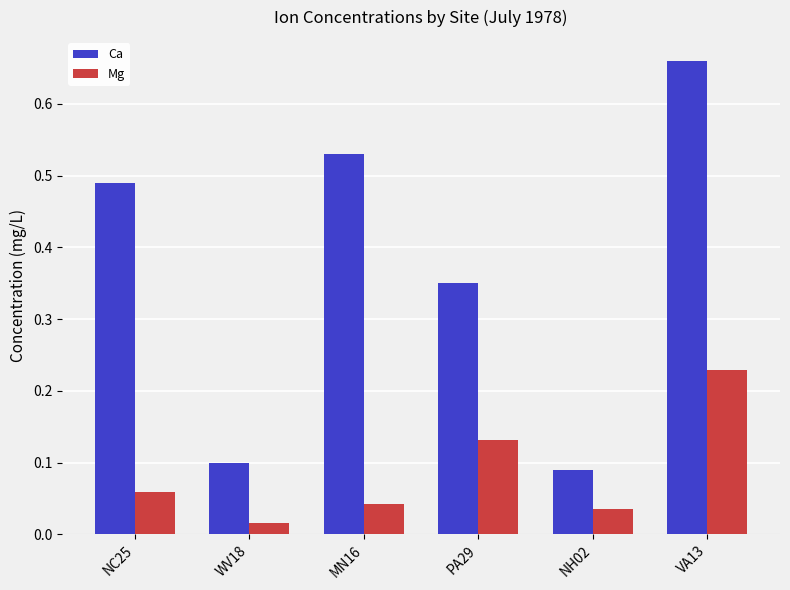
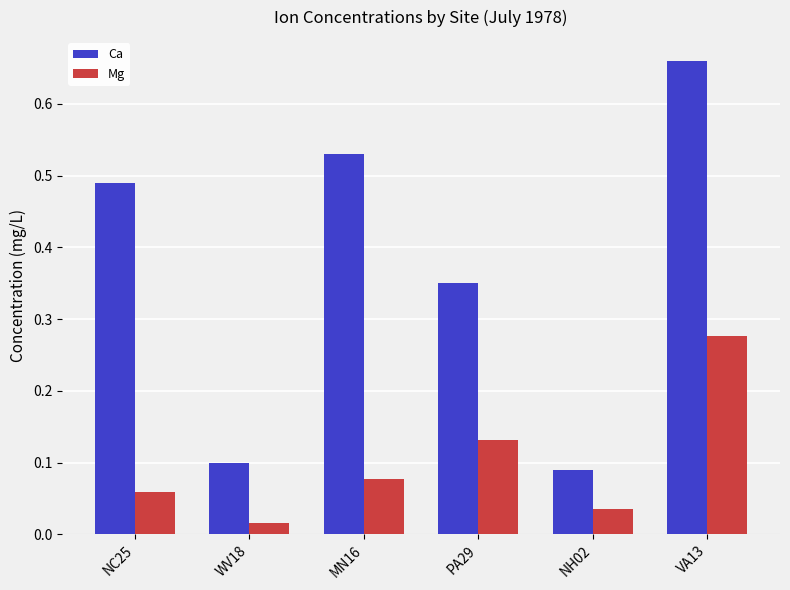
  {
    "Ca": {
      "NC25": 0.49,
      "WV18": 0.10,
      "MN16": 0.53,
      "PA29": 0.35,
      "NH02": 0.09,
      "VA13": 0.66
    },
    "Mg": {
      "NC25": 0.06,
      "WV18": 0.02,
-     "MN16": 0.04,
+     "MN16": 0.08,
      "PA29": 0.13,
      "NH02": 0.04,
-     "VA13": 0.23
+     "VA13": 0.28
    }
  }
